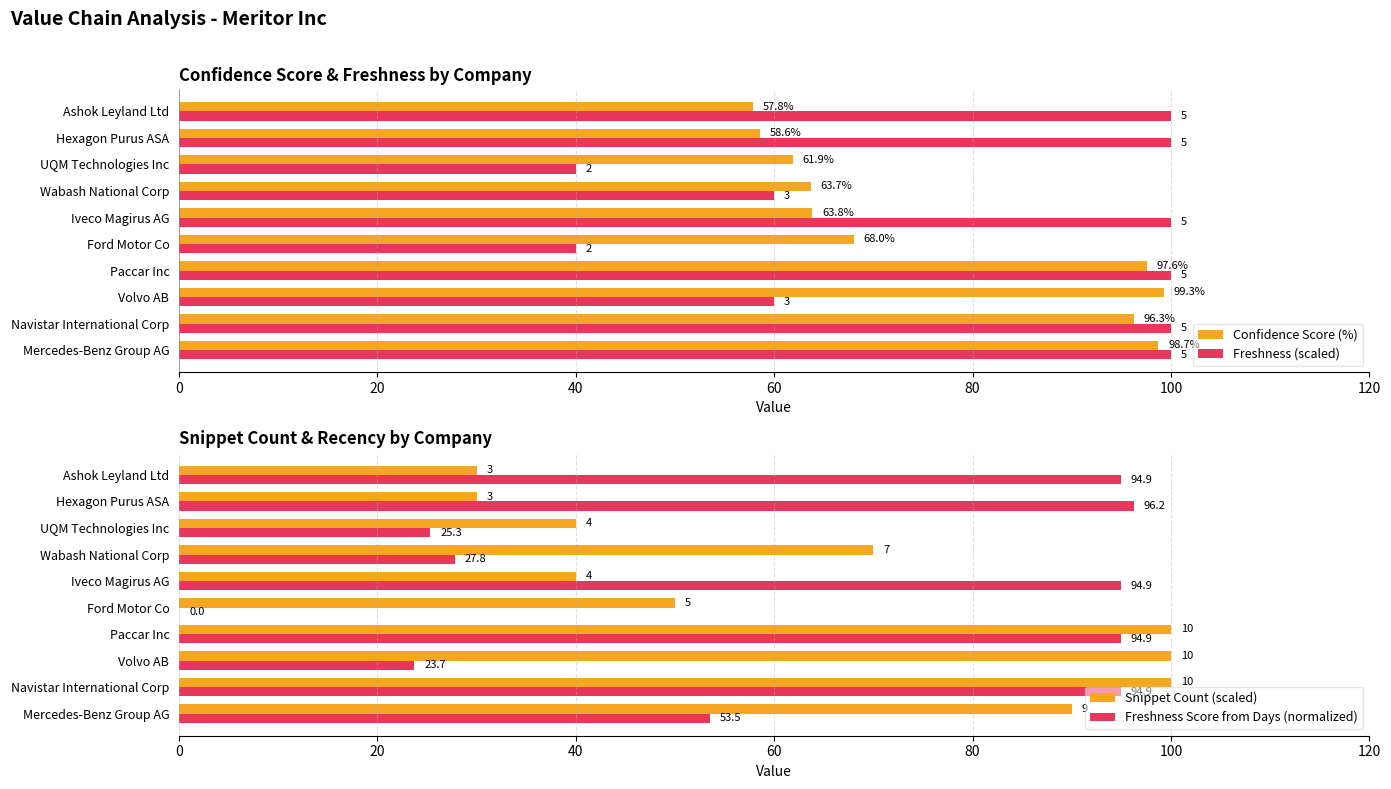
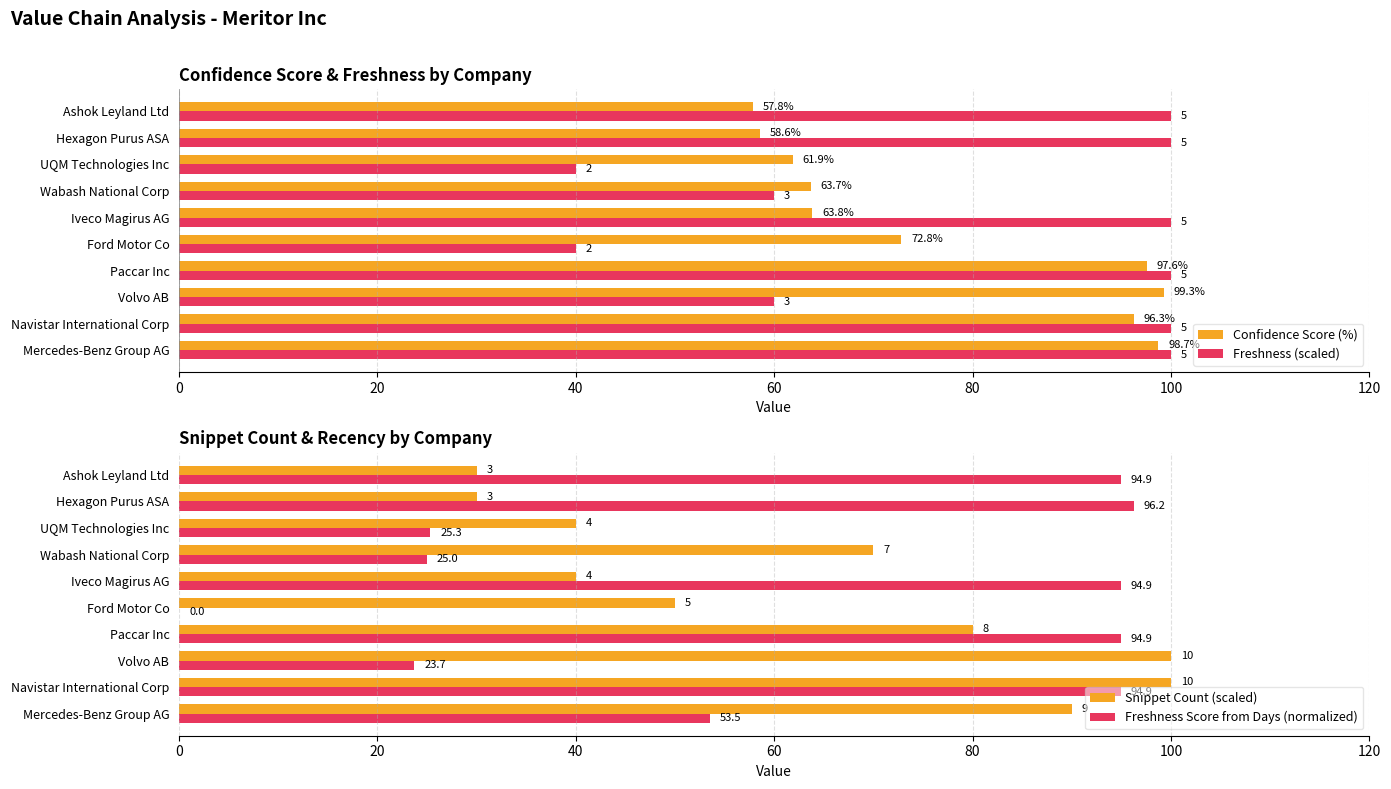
  {
    "Confidence Score & Freshness by Company": {
      "Confidence Score (%)": {
        "Ashok Leyland Ltd": "57.8%",
        "Hexagon Purus ASA": "58.6%",
        "UQM Technologies Inc": "61.9%",
        "Wabash National Corp": "63.7%",
        "Iveco Magirus AG": "63.8%",
-       "Ford Motor Co": "68.0%",
+       "Ford Motor Co": "72.8%",
        "Paccar Inc": "97.6%",
        "Volvo AB": "99.3%",
        "Navistar International Corp": "96.3%"
      }
    },
    "Snippet Count & Recency by Company": {
      "Snippet Count (scaled)": {
-       "Paccar Inc": "10"
+       "Paccar Inc": "8"
      },
      "Freshness Score from Days (normalized)": {
        "Ashok Leyland Ltd": "94.9",
        "Hexagon Purus ASA": "96.2",
        "UQM Technologies Inc": "25.3",
-       "Wabash National Corp": "27.8",
+       "Wabash National Corp": "25.0",
        "Iveco Magirus AG": "94.9",
        "Ford Motor Co": "0.0",
        "Paccar Inc": "94.9",
        "Volvo AB": "23.7",
        "Mercedes-Benz Group AG": "53.5"
      }
    }
  }
